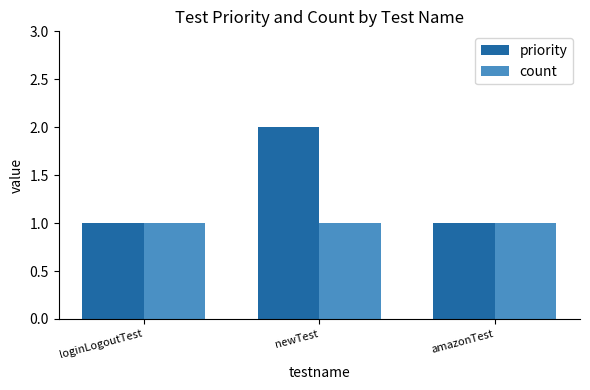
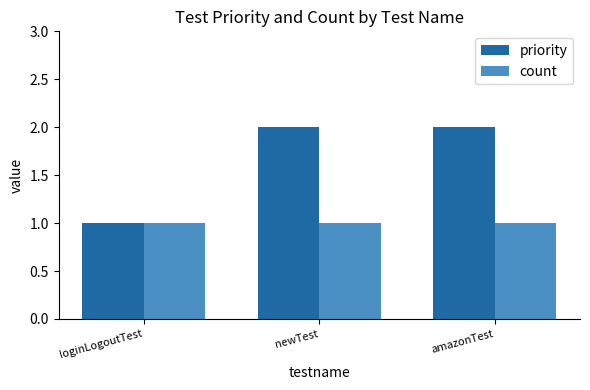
  {
    "priority": {
      "loginLogoutTest": 1,
      "newTest": 2,
-     "amazonTest": 1
+     "amazonTest": 2
    },
    "count": {
      "loginLogoutTest": 1,
      "newTest": 1,
      "amazonTest": 1
    }
  }
